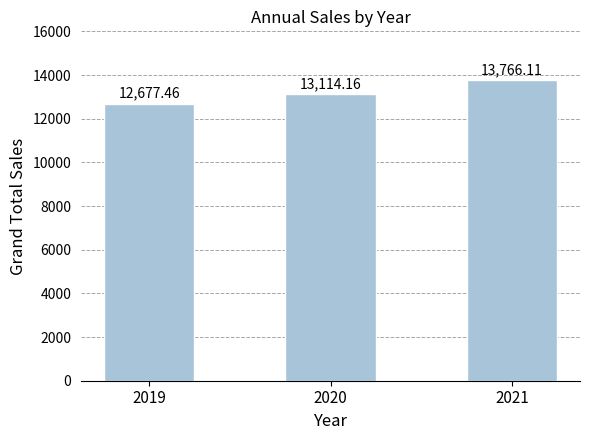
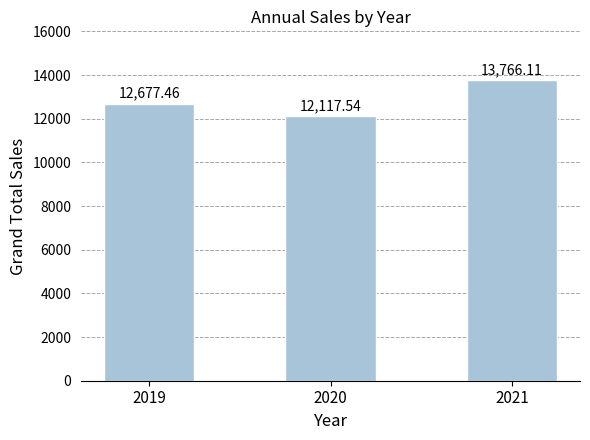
  {
    "2019": "12,677.46",
-   "2020": "13,114.16",
+   "2020": "12,117.54",
    "2021": "13,766.11"
  }
